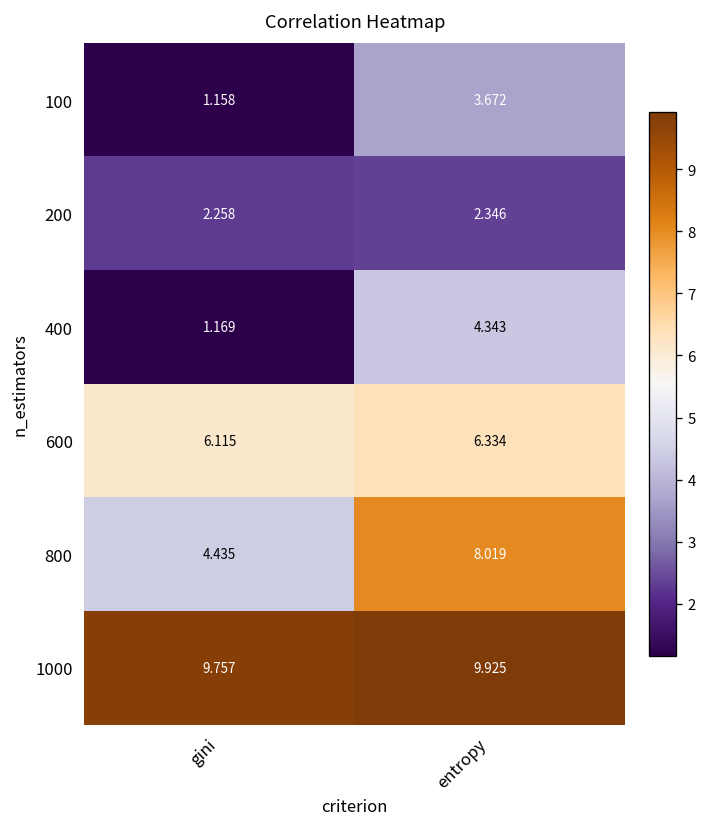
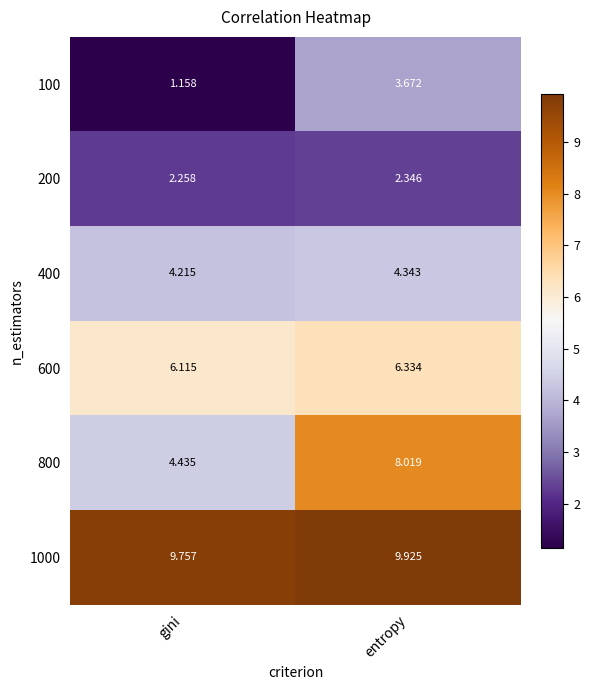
  {
    "100": {
      "gini": 1.158,
      "entropy": 3.672
    },
    "200": {
      "gini": 2.258,
      "entropy": 2.346
    },
    "400": {
-     "gini": 1.169,
+     "gini": 4.215,
      "entropy": 4.343
    },
    "600": {
      "gini": 6.115,
      "entropy": 6.334
    },
    "800": {
      "gini": 4.435,
      "entropy": 8.019
    },
    "1000": {
      "gini": 9.757,
      "entropy": 9.925
    }
  }
